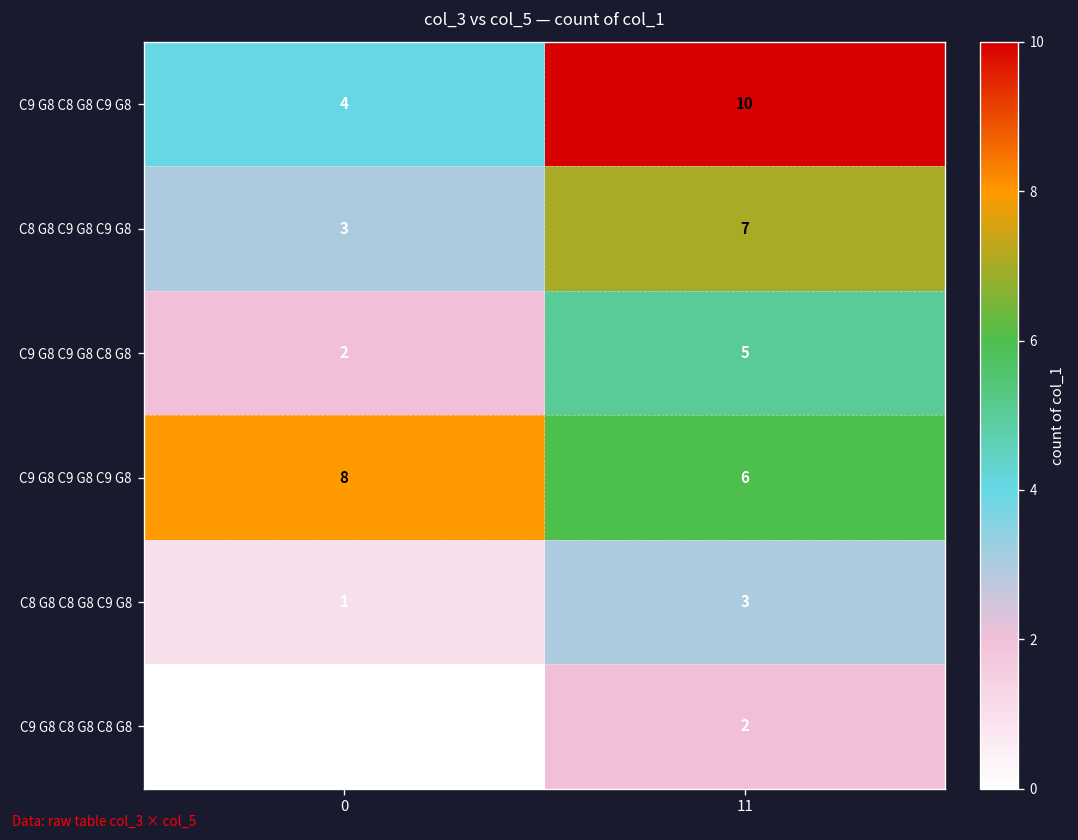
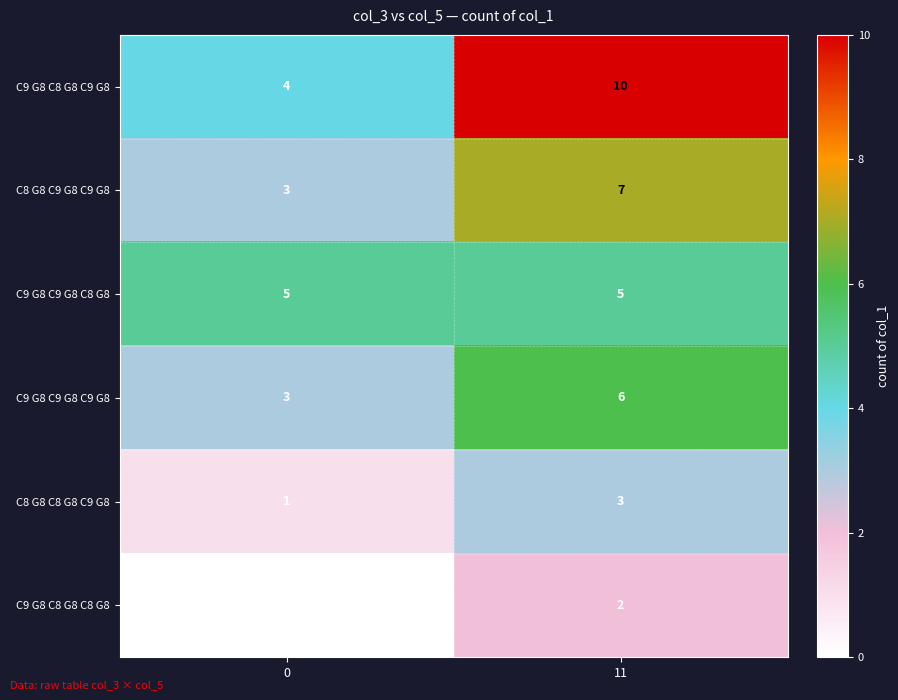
  {
    "C9 G8 C8 G8 C9 G8": {
      "0": 4,
      "11": 10
    },
    "C8 G8 C9 G8 C9 G8": {
      "0": 3,
      "11": 7
    },
    "C9 G8 C9 G8 C8 G8": {
-     "0": 2,
+     "0": 5,
      "11": 5
    },
    "C9 G8 C9 G8 C9 G8": {
-     "0": 8,
+     "0": 3,
      "11": 6
    },
    "C8 G8 C8 G8 C9 G8": {
      "11": 3
    },
    "C9 G8 C8 G8 C8 G8": {
      "11": 2
    }
  }
